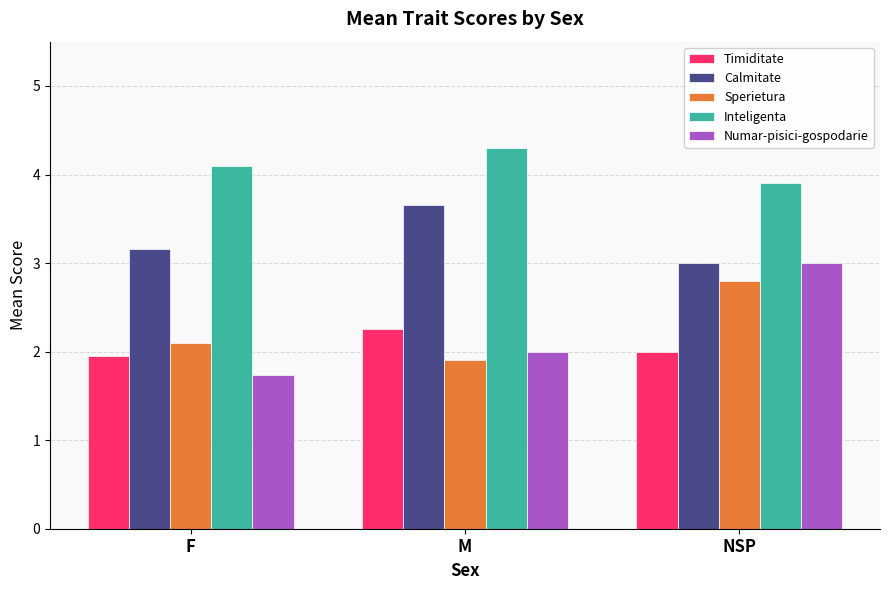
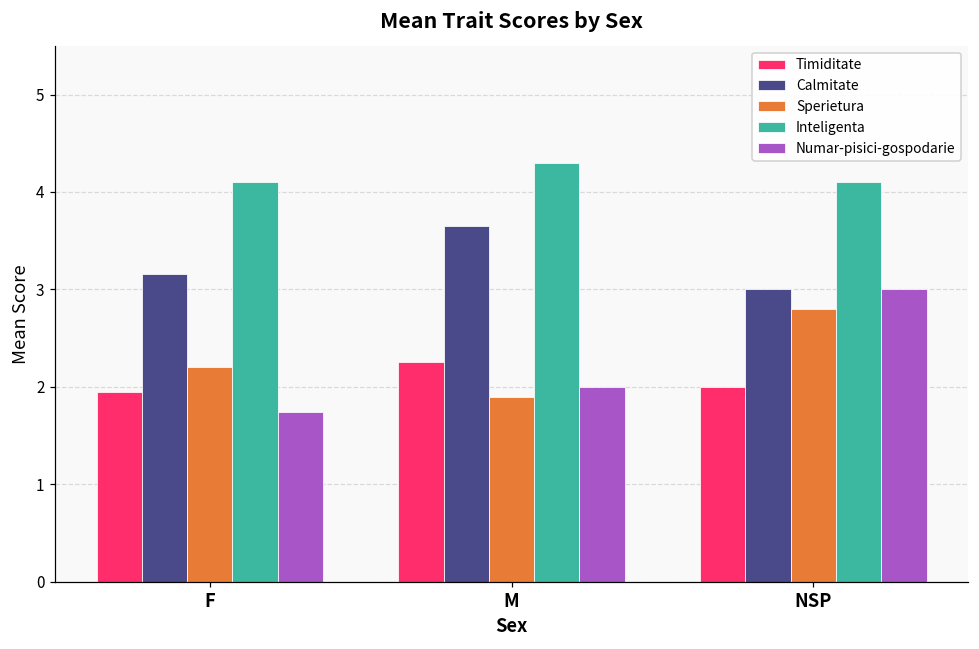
  {
    "Timiditate": {
      "F": 2.0,
      "M": 2.3,
      "NSP": 2.0
    },
    "Calmitate": {
      "F": 3.2,
      "M": 3.7,
      "NSP": 3.0
    },
    "Sperietura": {
-     "F": 2.1,
+     "F": 2.2,
      "M": 1.9,
      "NSP": 2.8
    },
    "Inteligenta": {
      "F": 4.1,
      "M": 4.3,
-     "NSP": 3.9
+     "NSP": 4.1
    },
    "Numar-pisici-gospodarie": {
      "F": 1.7,
      "M": 2.0,
      "NSP": 3.0
    }
  }
